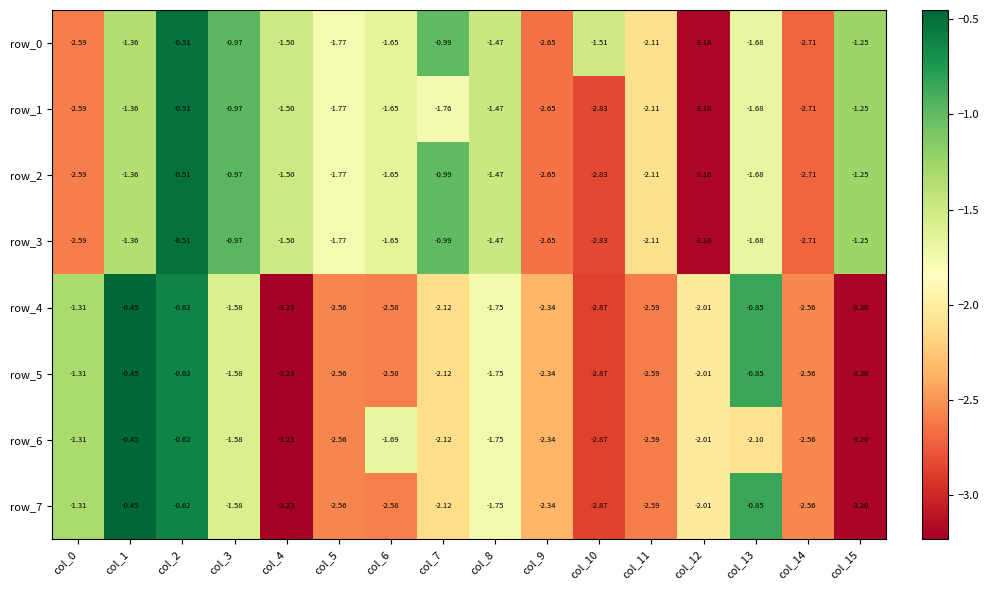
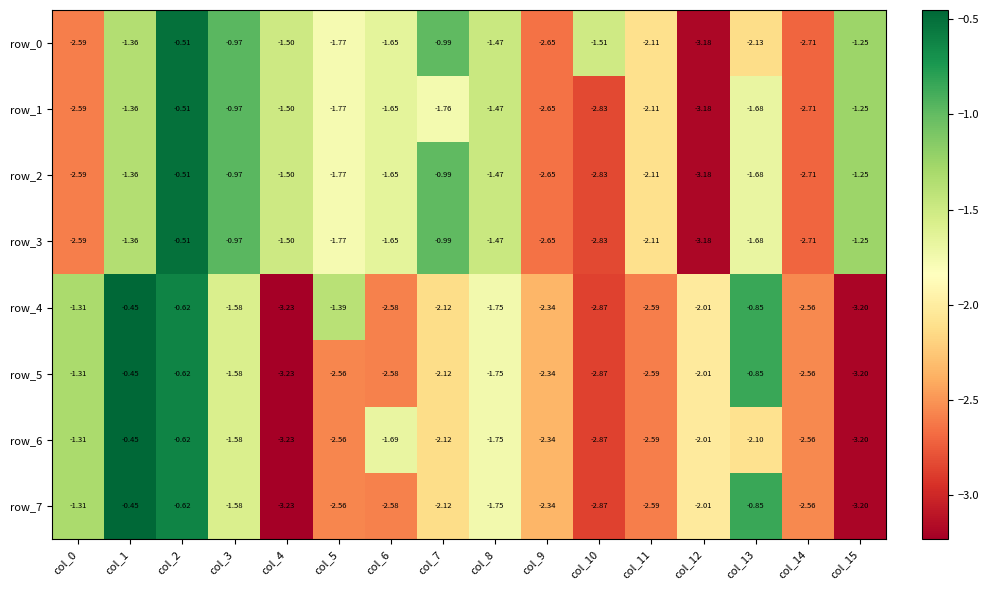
  {
    "row_0": {
      "col_0": -2.59,
      "col_1": -1.36,
      "col_2": -0.51,
      "col_3": -0.97,
      "col_4": -1.50,
      "col_5": -1.77,
      "col_6": -1.65,
      "col_7": -0.99,
      "col_8": -1.47,
      "col_9": -2.65,
      "col_10": -1.51,
      "col_11": -2.11,
      "col_12": -3.18,
-     "col_13": -1.68,
+     "col_13": -2.13,
      "col_14": -2.71,
      "col_15": -1.25
    },
    "row_1": {
      "col_0": -2.59,
      "col_1": -1.36,
      "col_2": -0.51,
      "col_3": -0.97,
      "col_4": -1.50,
      "col_5": -1.77,
      "col_6": -1.65,
      "col_7": -1.76,
      "col_8": -1.47,
      "col_9": -2.65,
      "col_10": -2.83,
      "col_11": -2.11,
      "col_12": -3.18,
      "col_13": -1.68,
      "col_14": -2.71,
      "col_15": -1.25
    },
    "row_2": {
      "col_0": -2.59,
      "col_1": -1.36,
      "col_2": -0.51,
      "col_3": -0.97,
      "col_4": -1.50,
      "col_5": -1.77,
      "col_6": -1.65,
      "col_7": -0.99,
      "col_8": -1.47,
      "col_9": -2.65,
      "col_10": -2.83,
      "col_11": -2.11,
      "col_12": -3.18,
      "col_13": -1.68,
      "col_14": -2.71,
      "col_15": -1.25
    },
    "row_3": {
      "col_0": -2.59,
      "col_1": -1.36,
      "col_2": -0.51,
      "col_3": -0.97,
      "col_4": -1.50,
      "col_5": -1.77,
      "col_6": -1.65,
      "col_7": -0.99,
      "col_8": -1.47,
      "col_9": -2.65,
      "col_10": -2.83,
      "col_11": -2.11,
      "col_12": -3.18,
      "col_13": -1.68,
      "col_14": -2.71,
      "col_15": -1.25
    },
    "row_4": {
      "col_0": -1.31,
      "col_1": -0.45,
      "col_2": -0.62,
      "col_3": -1.58,
      "col_4": -3.23,
-     "col_5": -2.56,
+     "col_5": -1.39,
      "col_6": -2.58,
      "col_7": -2.12,
      "col_8": -1.75,
      "col_9": -2.34,
      "col_10": -2.87,
      "col_11": -2.59,
      "col_12": -2.01,
      "col_13": -0.85,
      "col_14": -2.56,
      "col_15": -3.20
    },
    "row_5": {
      "col_0": -1.31,
      "col_1": -0.45,
      "col_2": -0.62,
      "col_3": -1.58,
      "col_4": -3.23,
      "col_5": -2.56,
      "col_6": -2.58,
      "col_7": -2.12,
      "col_8": -1.75,
      "col_9": -2.34,
      "col_10": -2.87,
      "col_11": -2.59,
      "col_12": -2.01,
      "col_13": -0.85,
      "col_14": -2.56,
      "col_15": -3.20
    },
    "row_6": {
      "col_0": -1.31,
      "col_1": -0.45,
      "col_2": -0.62,
      "col_3": -1.58,
      "col_4": -3.23,
      "col_5": -2.56,
      "col_6": -1.69,
      "col_7": -2.12,
      "col_8": -1.75,
      "col_9": -2.34,
      "col_10": -2.87,
      "col_11": -2.59,
      "col_12": -2.01,
      "col_13": -2.10,
      "col_14": -2.56,
      "col_15": -3.20
    },
    "row_7": {
      "col_0": -1.31,
      "col_1": -0.45,
      "col_2": -0.62,
      "col_3": -1.58,
      "col_4": -3.23,
      "col_5": -2.56,
      "col_6": -2.58,
      "col_7": -2.12,
      "col_8": -1.75,
      "col_9": -2.34,
      "col_10": -2.87,
      "col_11": -2.59,
      "col_12": -2.01,
      "col_13": -0.85,
      "col_14": -2.56,
      "col_15": -3.20
    }
  }
